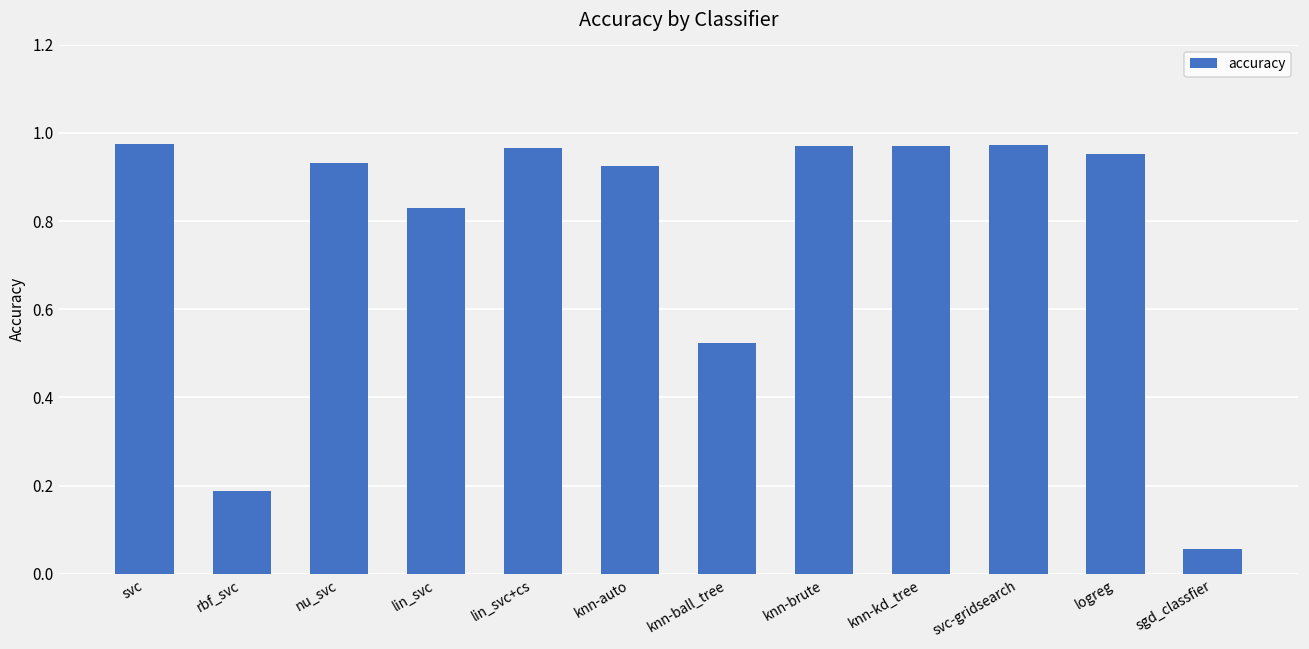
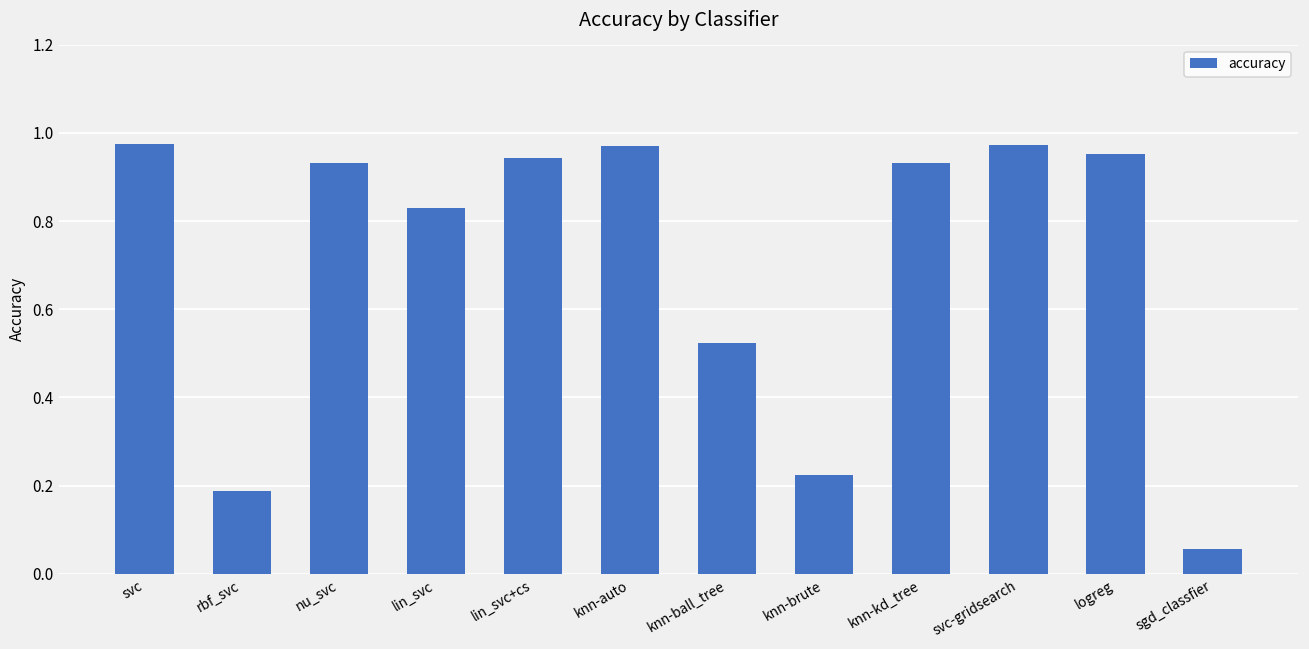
  {
    "svc": 0.97,
    "rbf_svc": 0.19,
    "nu_svc": 0.93,
    "lin_svc": 0.83,
-   "lin_svc+cs": 0.97,
-   "knn-auto": 0.92,
+   "lin_svc+cs": 0.94,
+   "knn-auto": 0.97,
    "knn-ball_tree": 0.52,
-   "knn-brute": 0.97,
-   "knn-kd_tree": 0.97,
+   "knn-brute": 0.22,
+   "knn-kd_tree": 0.93,
    "svc-gridsearch": 0.97,
    "logreg": 0.95,
    "sgd_classfier": 0.06
  }
